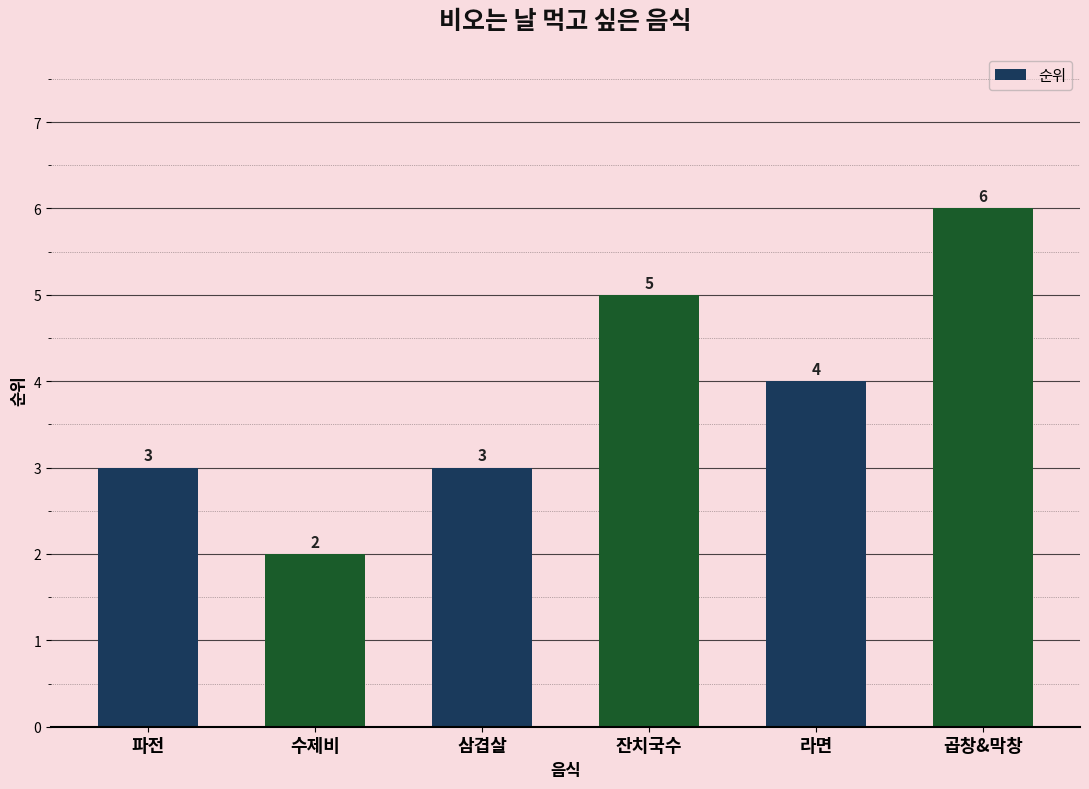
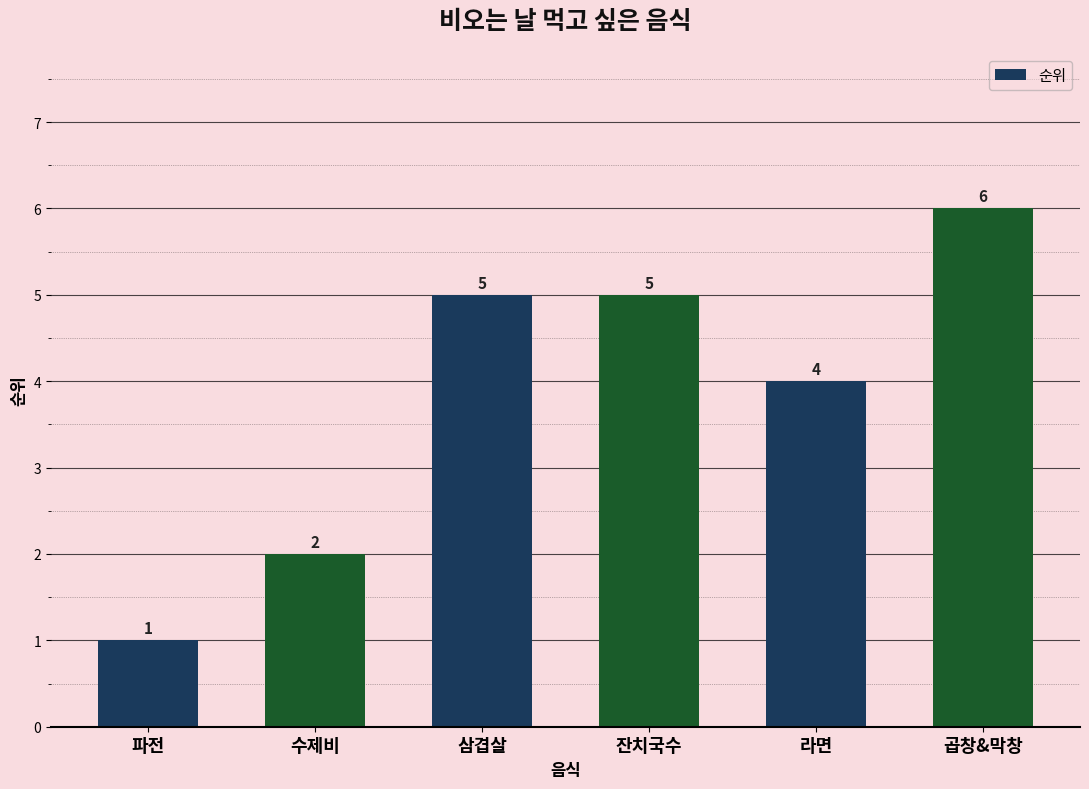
  {
-   "파전": 3,
+   "파전": 1,
    "수제비": 2,
-   "삼겹살": 3,
+   "삼겹살": 5,
    "잔치국수": 5,
    "라면": 4,
    "곱창&막창": 6
  }
